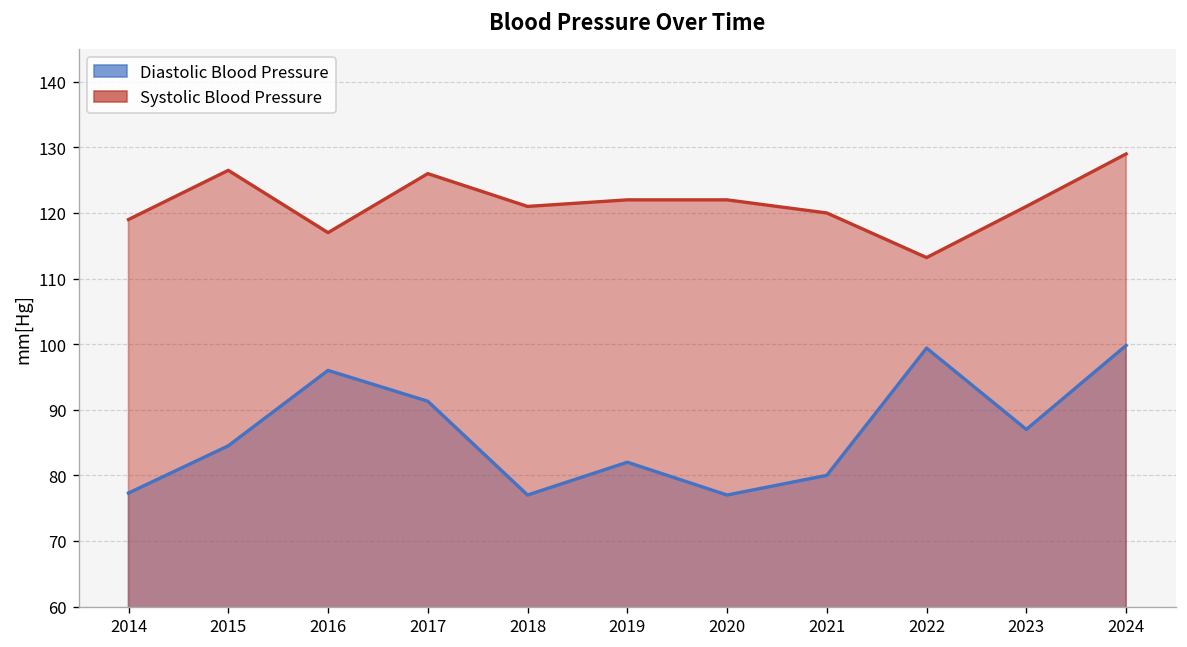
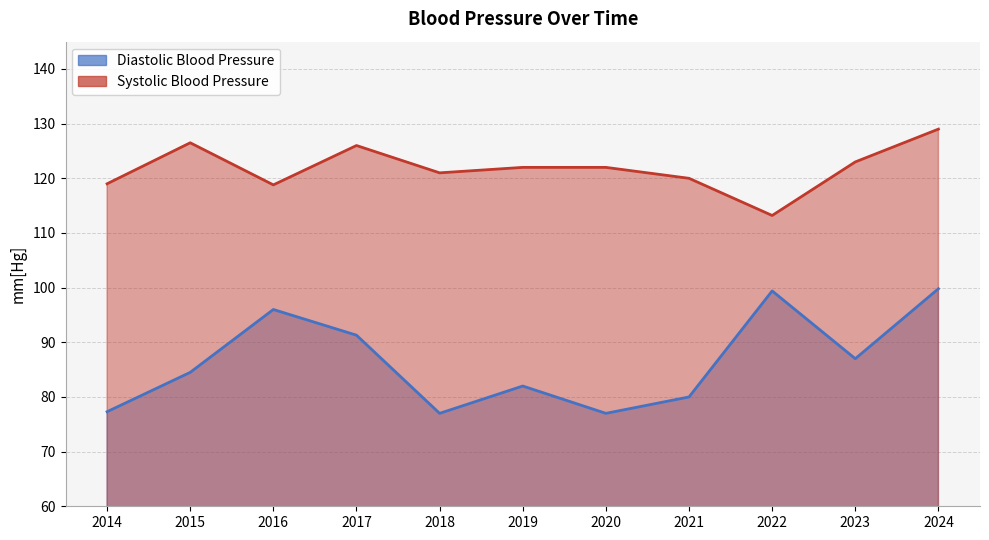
  {
    "Diastolic Blood Pressure": {
      "2014": 77,
      "2015": 85,
      "2016": 96,
      "2017": 91,
      "2018": 77,
      "2019": 82,
      "2020": 77,
      "2021": 80,
      "2022": 99,
      "2023": 87,
      "2024": 100
    },
    "Systolic Blood Pressure": {
      "2014": 119,
      "2015": 127,
-     "2016": 117,
+     "2016": 119,
      "2017": 126,
      "2018": 121,
      "2019": 122,
      "2020": 122,
      "2021": 120,
      "2022": 113,
-     "2023": 121,
+     "2023": 123,
      "2024": 129
    }
  }
